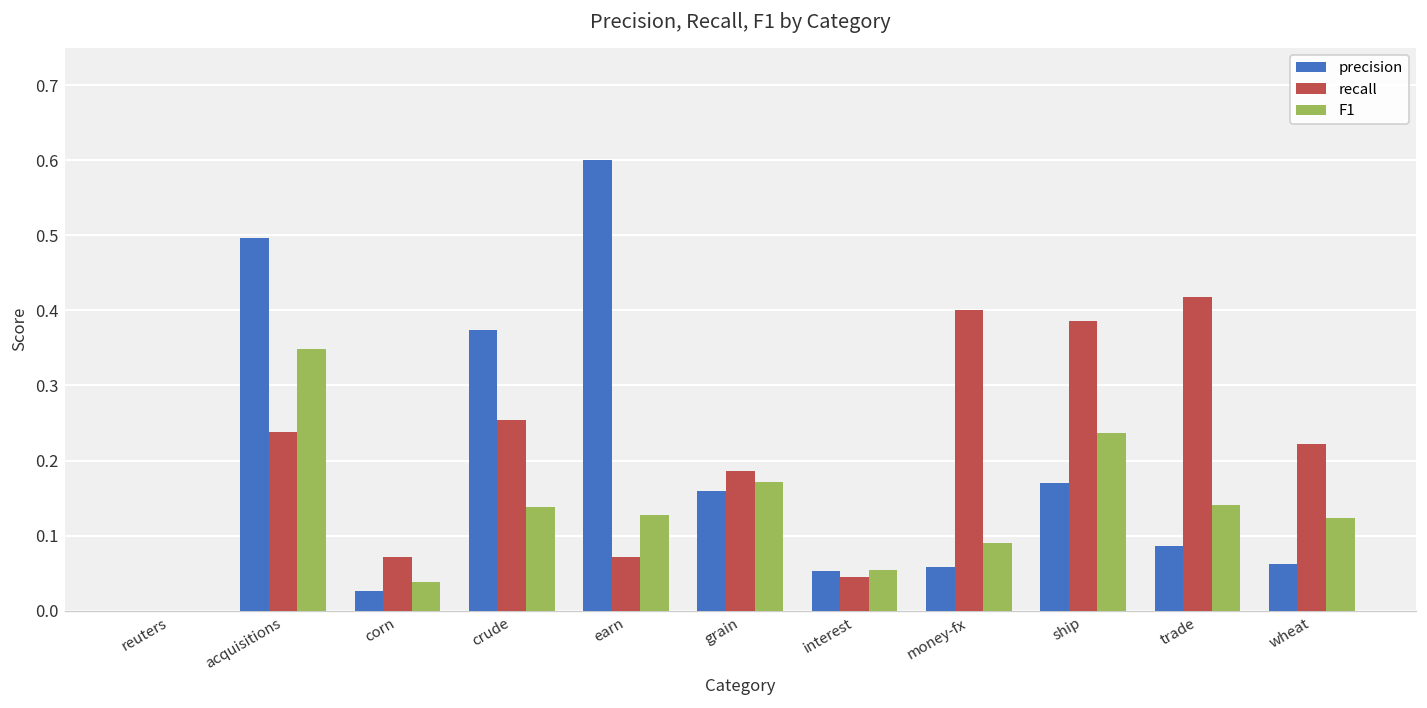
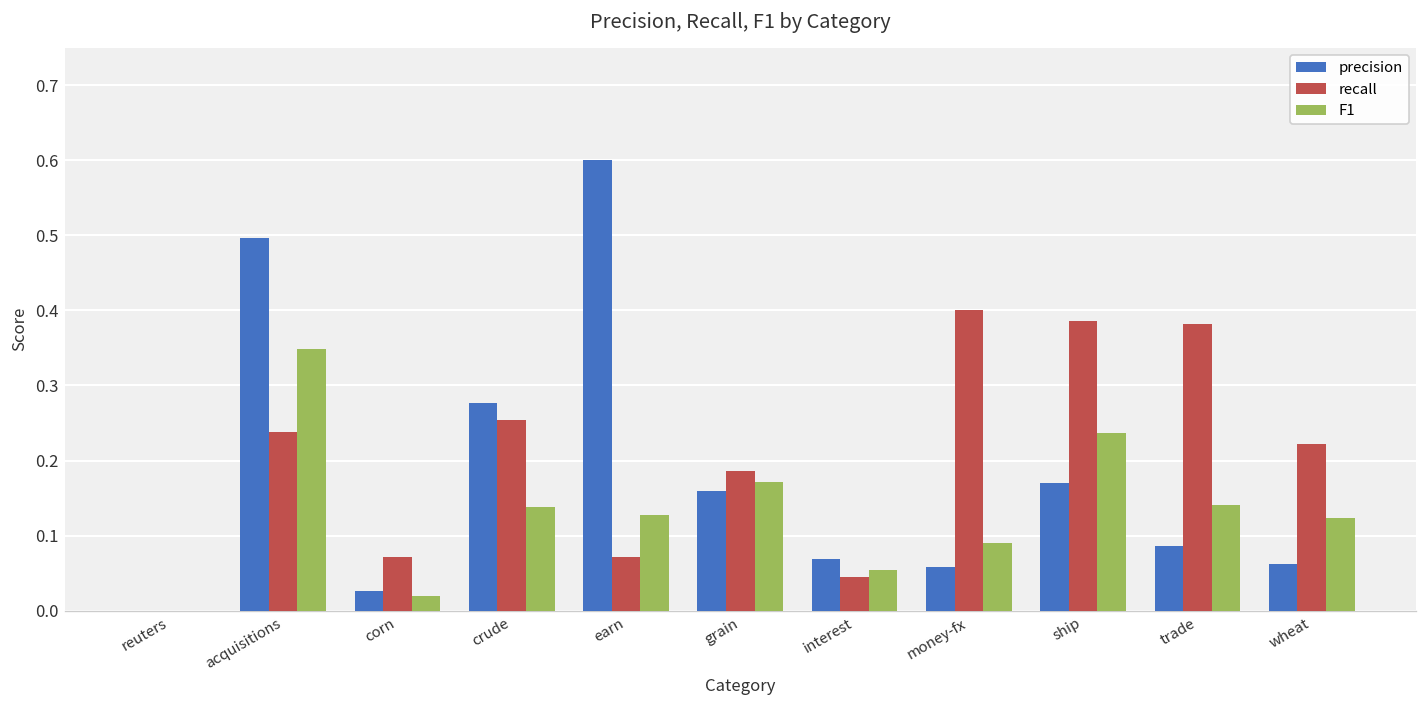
  {
    "precision": {
      "reuters": 0.00,
      "acquisitions": 0.50,
      "corn": 0.03,
-     "crude": 0.37,
+     "crude": 0.28,
      "earn": 0.60,
      "grain": 0.16,
-     "interest": 0.05,
+     "interest": 0.07,
      "money-fx": 0.06,
      "ship": 0.17,
      "trade": 0.09,
      "wheat": 0.06
    },
    "recall": {
      "reuters": 0.00,
      "acquisitions": 0.24,
      "corn": 0.07,
      "crude": 0.25,
      "earn": 0.07,
      "grain": 0.19,
      "interest": 0.05,
      "money-fx": 0.40,
      "ship": 0.39,
-     "trade": 0.42,
+     "trade": 0.38,
      "wheat": 0.22
    },
    "F1": {
      "reuters": 0.00,
      "acquisitions": 0.35,
-     "corn": 0.04,
+     "corn": 0.02,
      "crude": 0.14,
      "earn": 0.13,
      "grain": 0.17,
      "interest": 0.05,
      "money-fx": 0.09,
      "ship": 0.24,
      "trade": 0.14,
      "wheat": 0.12
    }
  }
